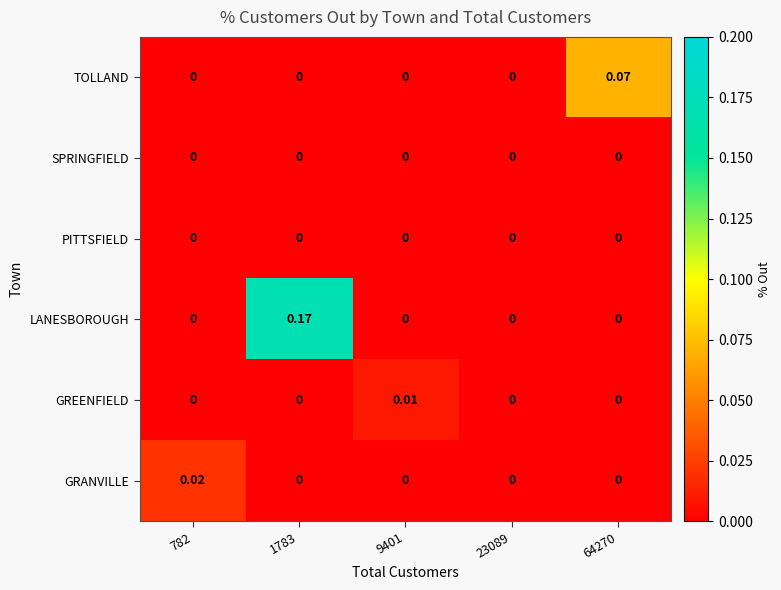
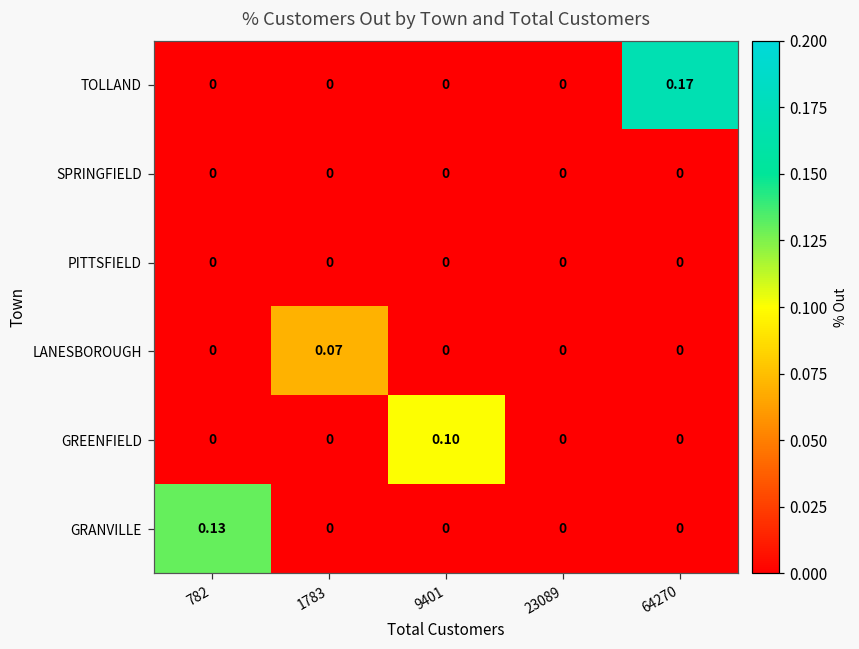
  {
    "TOLLAND": {
      "782": 0,
      "1783": 0,
      "9401": 0,
      "23089": 0,
-     "64270": 0.07
+     "64270": 0.17
    },
    "SPRINGFIELD": {
      "782": 0,
      "1783": 0,
      "9401": 0,
      "23089": 0,
      "64270": 0
    },
    "PITTSFIELD": {
      "782": 0,
      "1783": 0,
      "9401": 0,
      "23089": 0,
      "64270": 0
    },
    "LANESBOROUGH": {
      "782": 0,
-     "1783": 0.17,
+     "1783": 0.07,
      "9401": 0,
      "23089": 0,
      "64270": 0
    },
    "GREENFIELD": {
      "782": 0,
      "1783": 0,
-     "9401": 0.01,
+     "9401": 0.10,
      "23089": 0,
      "64270": 0
    },
    "GRANVILLE": {
-     "782": 0.02,
+     "782": 0.13,
      "1783": 0,
      "9401": 0,
      "23089": 0,
      "64270": 0
    }
  }
